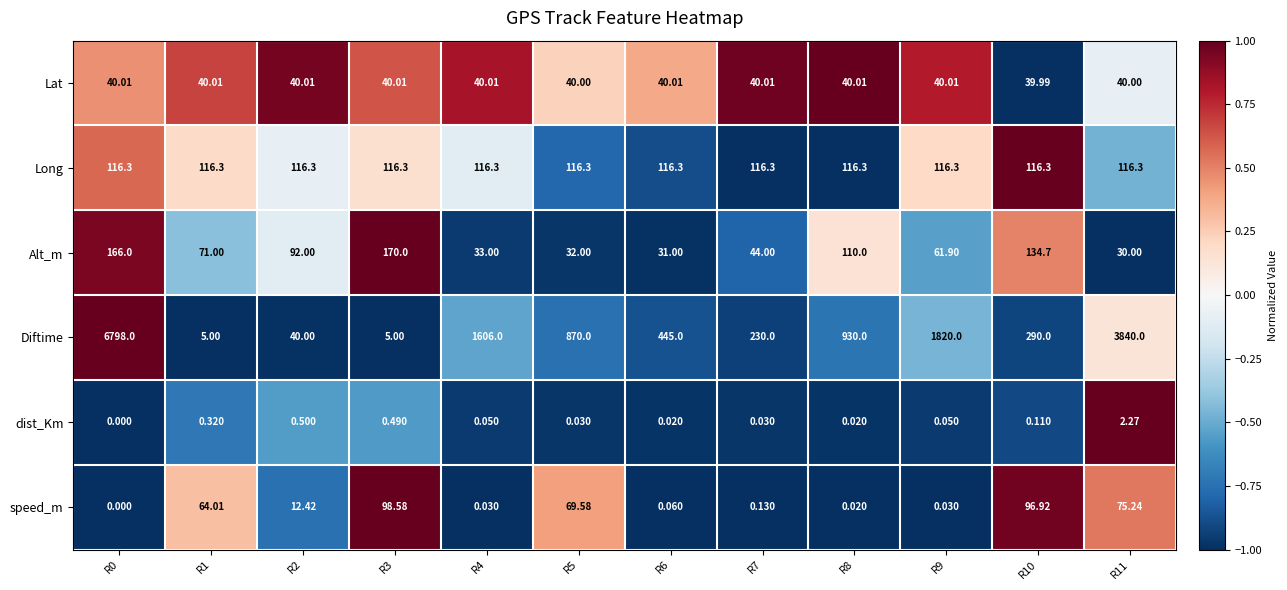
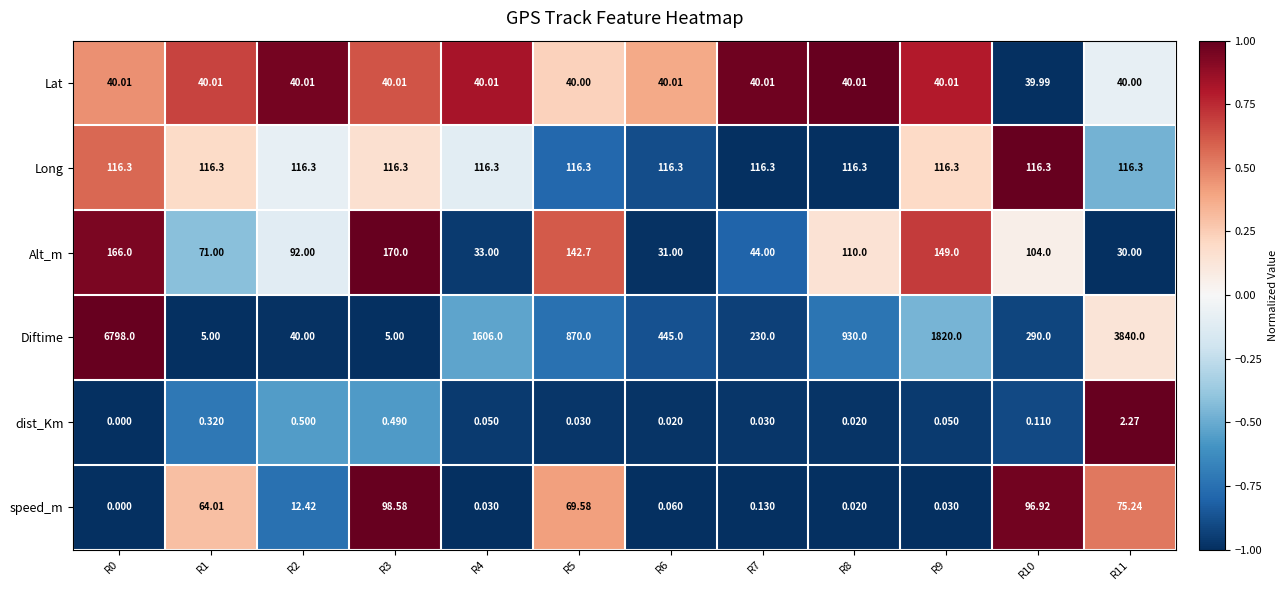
  {
    "Lat": {
      "R0": 40.01,
      "R1": 40.01,
      "R2": 40.01,
      "R3": 40.01,
      "R4": 40.01,
      "R5": 40.00,
      "R6": 40.01,
      "R7": 40.01,
      "R8": 40.01,
      "R9": 40.01,
      "R10": 39.99,
      "R11": 40.00
    },
    "Long": {
      "R0": 116.3,
      "R1": 116.3,
      "R2": 116.3,
      "R3": 116.3,
      "R4": 116.3,
      "R5": 116.3,
      "R6": 116.3,
      "R7": 116.3,
      "R8": 116.3,
      "R9": 116.3,
      "R10": 116.3,
      "R11": 116.3
    },
    "Alt_m": {
      "R0": 166.0,
      "R1": 71.00,
      "R2": 92.00,
      "R3": 170.0,
      "R4": 33.00,
-     "R5": 32.00,
+     "R5": 142.7,
      "R6": 31.00,
      "R7": 44.00,
      "R8": 110.0,
-     "R9": 61.90,
-     "R10": 134.7,
+     "R9": 149.0,
+     "R10": 104.0,
      "R11": 30.00
    },
    "Diftime": {
      "R0": 6798.0,
      "R1": 5.00,
      "R2": 40.00,
      "R3": 5.00,
      "R4": 1606.0,
      "R5": 870.0,
      "R6": 445.0,
      "R7": 230.0,
      "R8": 930.0,
      "R9": 1820.0,
      "R10": 290.0,
      "R11": 3840.0
    },
    "dist_Km": {
      "R0": 0.000,
      "R1": 0.320,
      "R2": 0.500,
      "R3": 0.490,
      "R4": 0.050,
      "R5": 0.030,
      "R6": 0.020,
      "R7": 0.030,
      "R8": 0.020,
      "R9": 0.050,
      "R10": 0.110,
      "R11": 2.27
    },
    "speed_m": {
      "R0": 0.000,
      "R1": 64.01,
      "R2": 12.42,
      "R3": 98.58,
      "R4": 0.030,
      "R5": 69.58,
      "R6": 0.060,
      "R7": 0.130,
      "R8": 0.020,
      "R9": 0.030,
      "R10": 96.92,
      "R11": 75.24
    }
  }
